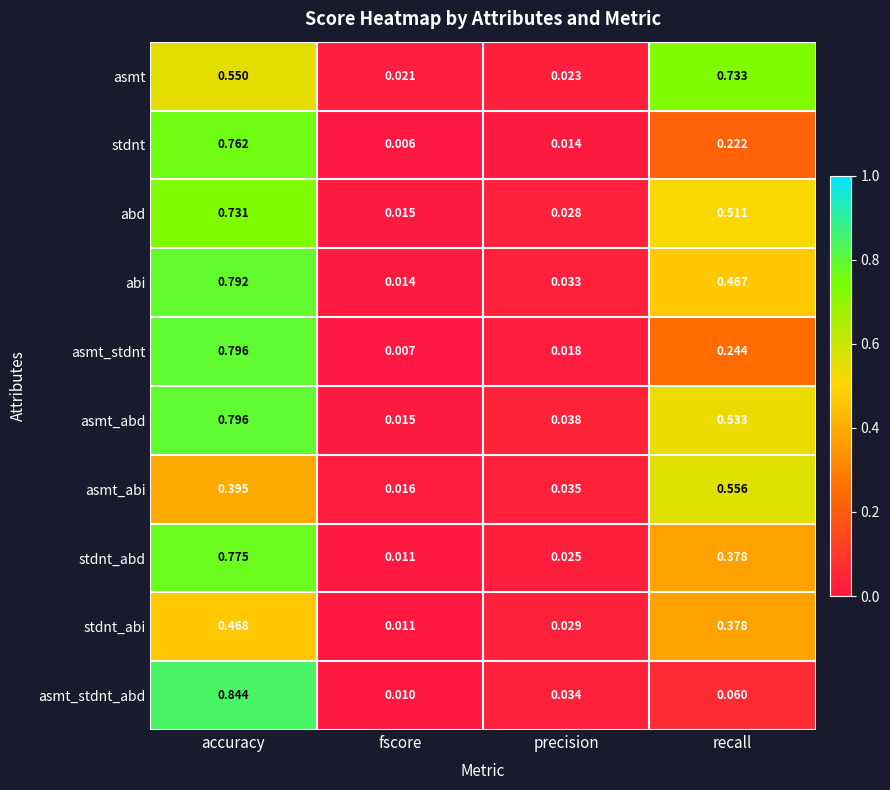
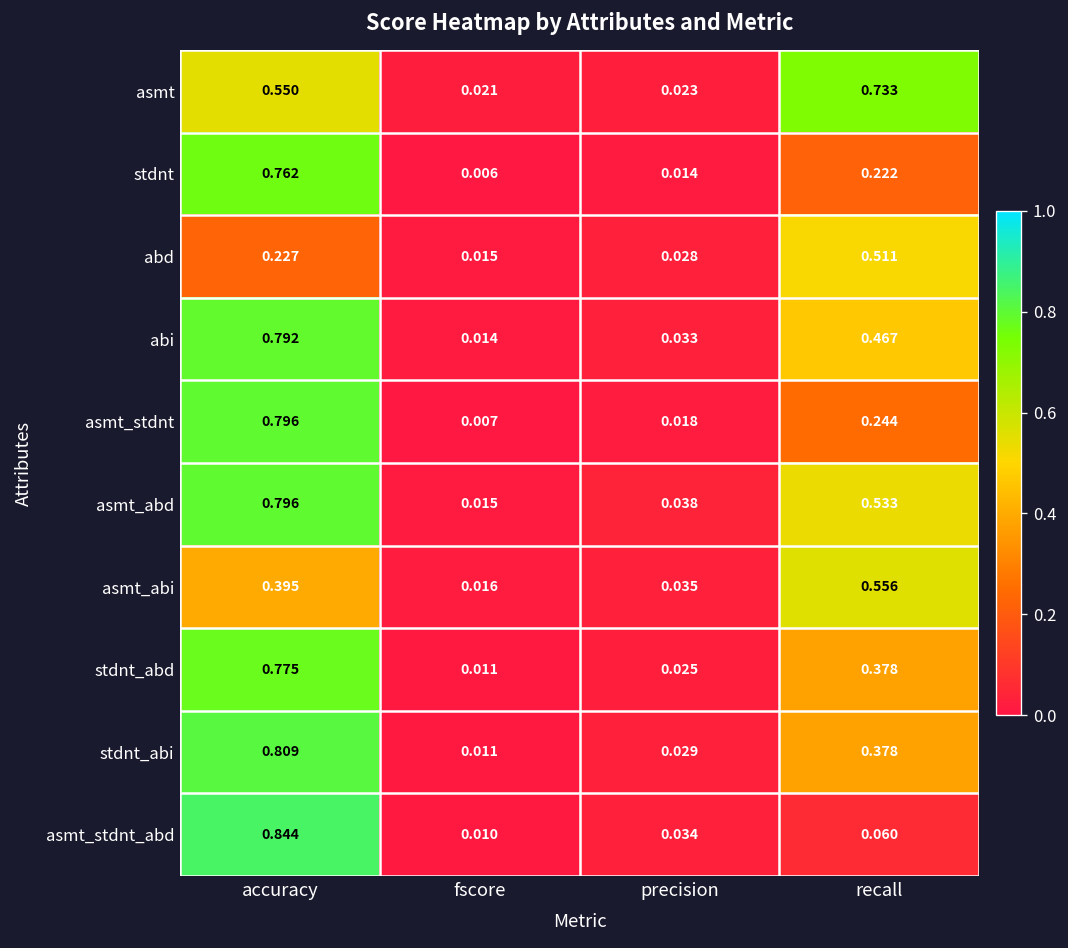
  {
    "asmt": {
      "accuracy": 0.550,
      "fscore": 0.021,
      "precision": 0.023,
      "recall": 0.733
    },
    "stdnt": {
      "accuracy": 0.762,
      "fscore": 0.006,
      "precision": 0.014,
      "recall": 0.222
    },
    "abd": {
-     "accuracy": 0.731,
+     "accuracy": 0.227,
      "fscore": 0.015,
      "precision": 0.028,
      "recall": 0.511
    },
    "abi": {
      "accuracy": 0.792,
      "fscore": 0.014,
      "precision": 0.033,
      "recall": 0.467
    },
    "asmt_stdnt": {
      "accuracy": 0.796,
      "fscore": 0.007,
      "precision": 0.018,
      "recall": 0.244
    },
    "asmt_abd": {
      "accuracy": 0.796,
      "fscore": 0.015,
      "precision": 0.038,
      "recall": 0.533
    },
    "asmt_abi": {
      "accuracy": 0.395,
      "fscore": 0.016,
      "precision": 0.035,
      "recall": 0.556
    },
    "stdnt_abd": {
      "accuracy": 0.775,
      "fscore": 0.011,
      "precision": 0.025,
      "recall": 0.378
    },
    "stdnt_abi": {
-     "accuracy": 0.468,
+     "accuracy": 0.809,
      "fscore": 0.011,
      "precision": 0.029,
      "recall": 0.378
    },
    "asmt_stdnt_abd": {
      "accuracy": 0.844,
      "fscore": 0.010,
      "precision": 0.034,
      "recall": 0.060
    }
  }
